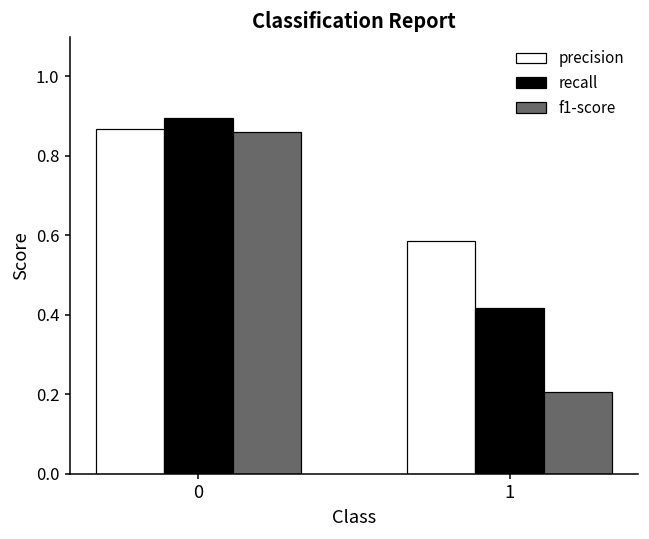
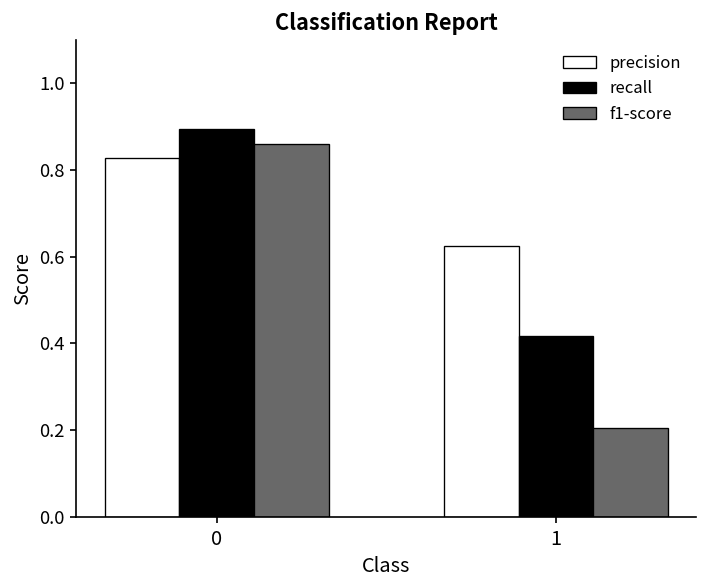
  {
    "precision": {
-     "0": 0.87,
-     "1": 0.59
+     "0": 0.83,
+     "1": 0.63
    },
    "recall": {
      "0": 0.89,
      "1": 0.42
    },
    "f1-score": {
      "0": 0.86,
      "1": 0.21
    }
  }
